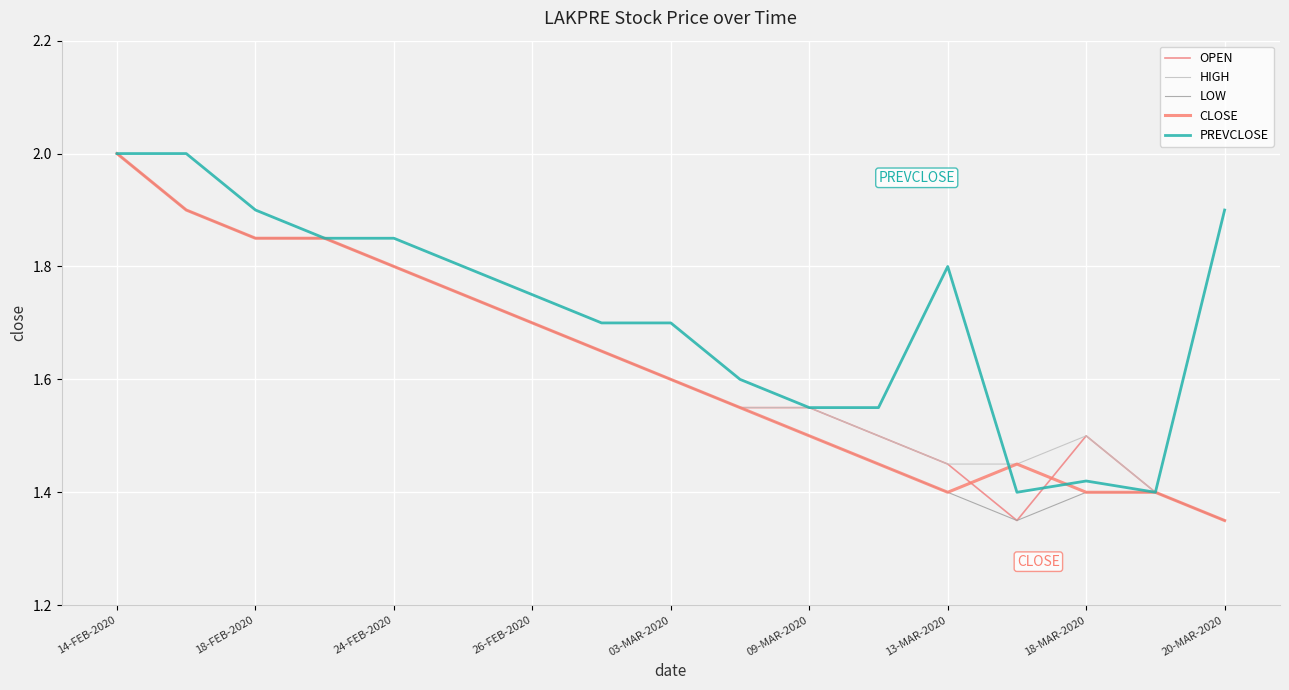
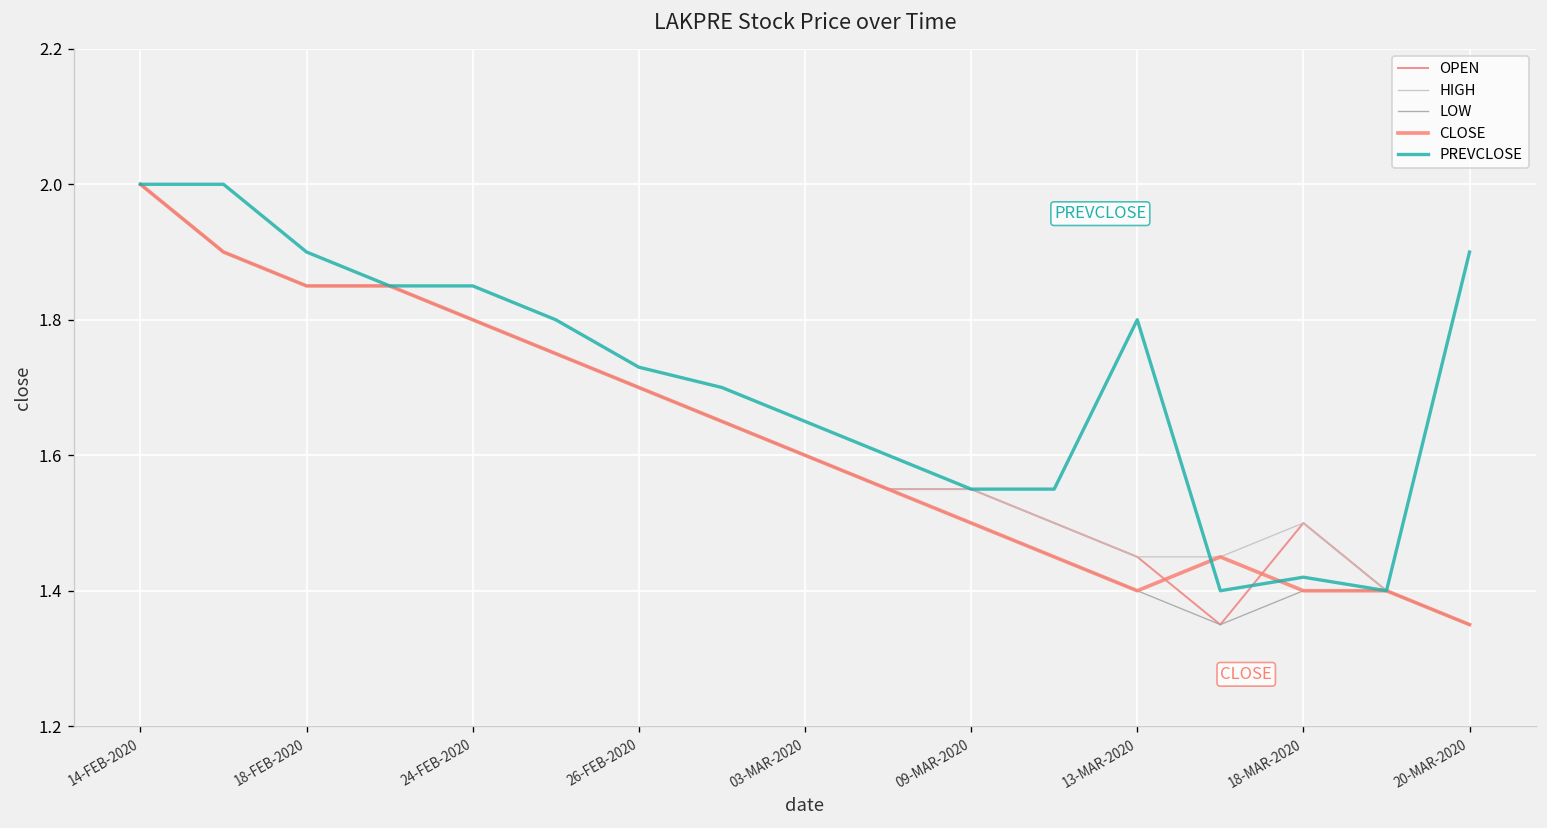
  {
    "PREVCLOSE": {
      "18-FEB-2020": 1.90,
      "24-FEB-2020": 1.85,
-     "26-FEB-2020": 1.75,
-     "03-MAR-2020": 1.70,
+     "26-FEB-2020": 1.73,
+     "03-MAR-2020": 1.65,
      "13-MAR-2020": 1.80,
      "18-MAR-2020": 1.42,
      "20-MAR-2020": 1.90
    }
  }
